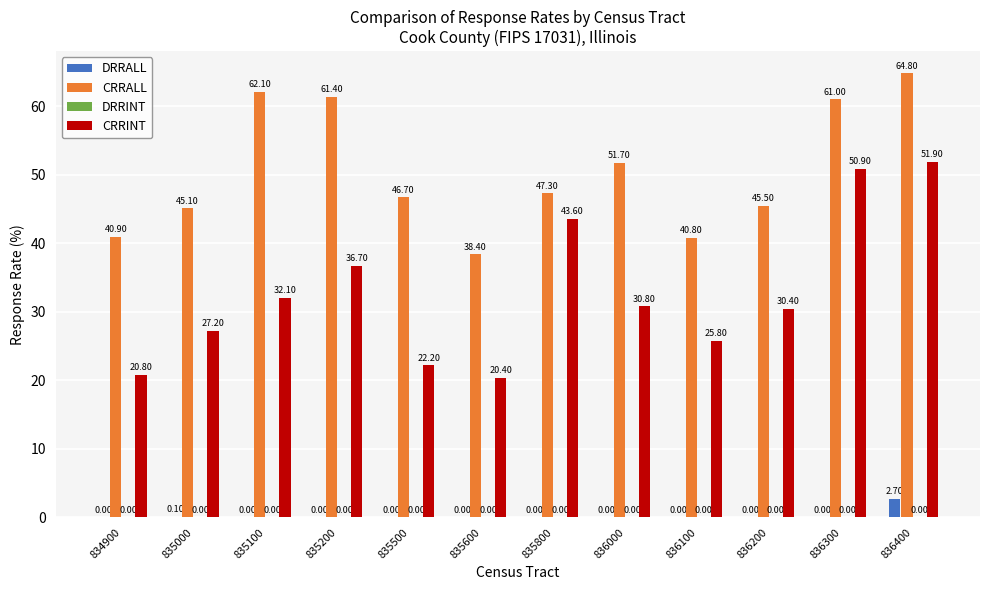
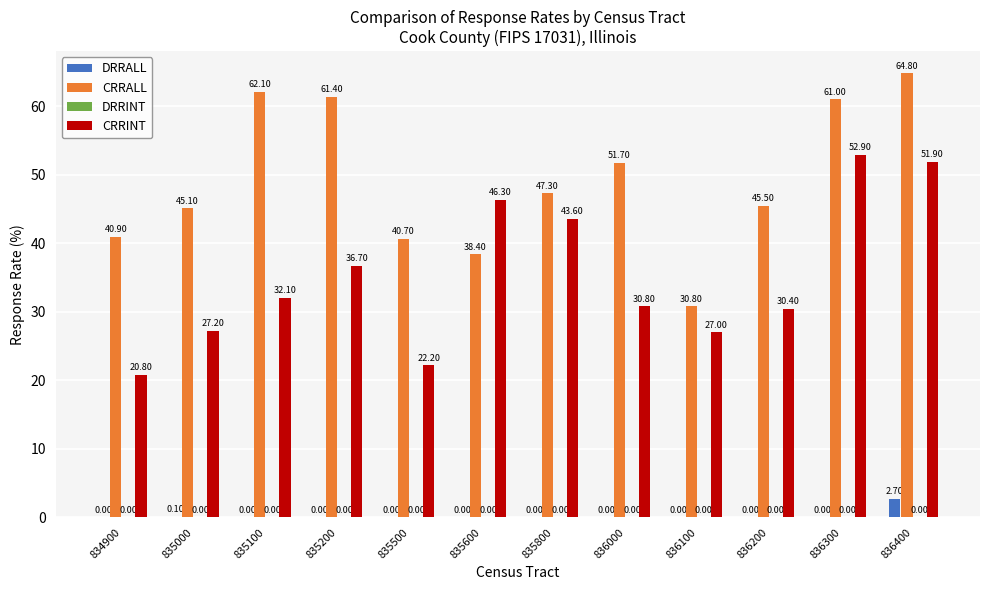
  {
    "DRRALL": {
      "834900": 0.00,
      "835000": 0.10,
      "835100": 0.00,
      "835200": 0.00,
      "835500": 0.00,
      "835600": 0.00,
      "835800": 0.00,
      "836000": 0.00,
      "836100": 0.00,
      "836200": 0.00,
      "836300": 0.00,
      "836400": 2.70
    },
    "CRRALL": {
      "834900": 40.90,
      "835000": 45.10,
      "835100": 62.10,
      "835200": 61.40,
-     "835500": 46.70,
+     "835500": 40.70,
      "835600": 38.40,
      "835800": 47.30,
      "836000": 51.70,
-     "836100": 40.80,
+     "836100": 30.80,
      "836200": 45.50,
      "836300": 61.00,
      "836400": 64.80
    },
    "DRRINT": {
      "834900": 0.00,
      "835000": 0.00,
      "835100": 0.00,
      "835200": 0.00,
      "835500": 0.00,
      "835600": 0.00,
      "835800": 0.00,
      "836000": 0.00,
      "836100": 0.00,
      "836200": 0.00,
      "836300": 0.00,
      "836400": 0.00
    },
    "CRRINT": {
      "834900": 20.80,
      "835000": 27.20,
      "835100": 32.10,
      "835200": 36.70,
      "835500": 22.20,
-     "835600": 20.40,
+     "835600": 46.30,
      "835800": 43.60,
      "836000": 30.80,
-     "836100": 25.80,
+     "836100": 27.00,
      "836200": 30.40,
-     "836300": 50.90,
+     "836300": 52.90,
      "836400": 51.90
    }
  }
